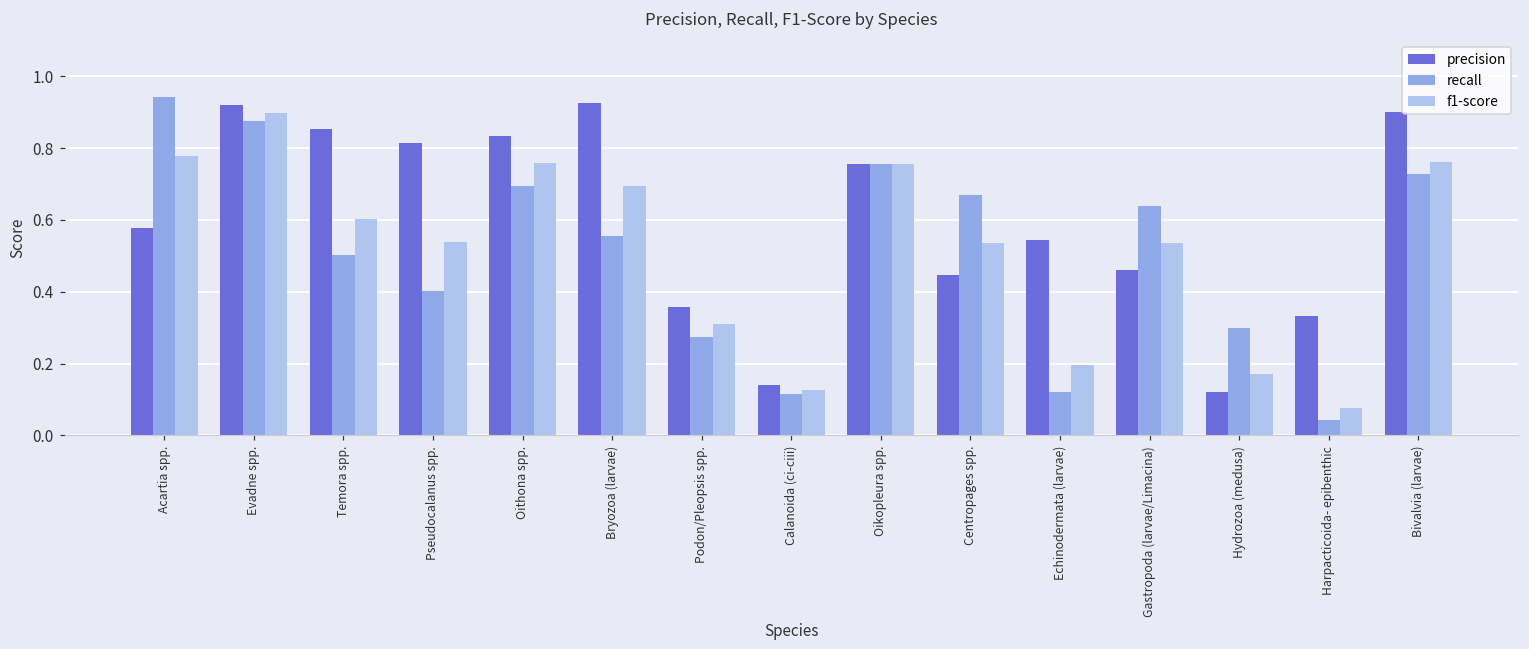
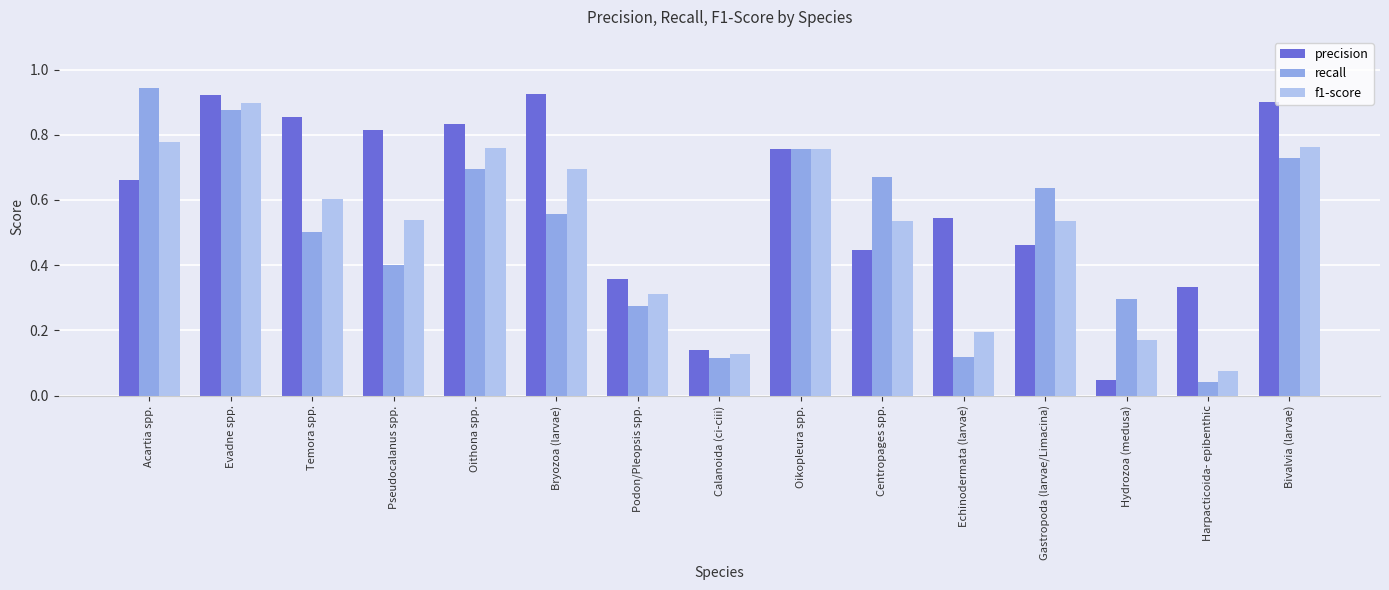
  {
    "precision": {
-     "Acartia spp.": 0.58,
+     "Acartia spp.": 0.66,
      "Evadne spp.": 0.92,
      "Temora spp.": 0.85,
      "Pseudocalanus spp.": 0.81,
      "Oithona spp.": 0.83,
      "Bryozoa (larvae)": 0.93,
      "Podon/Pleopsis spp.": 0.36,
      "Calanoida (ci-ciii)": 0.14,
      "Oikopleura spp.": 0.76,
      "Centropages spp.": 0.45,
      "Echinodermata (larvae)": 0.55,
      "Gastropoda (larvae/Limacina)": 0.46,
-     "Hydrozoa (medusa)": 0.12,
+     "Hydrozoa (medusa)": 0.05,
      "Harpacticoida- epibenthic": 0.33,
      "Bivalvia (larvae)": 0.90
    }
  }
